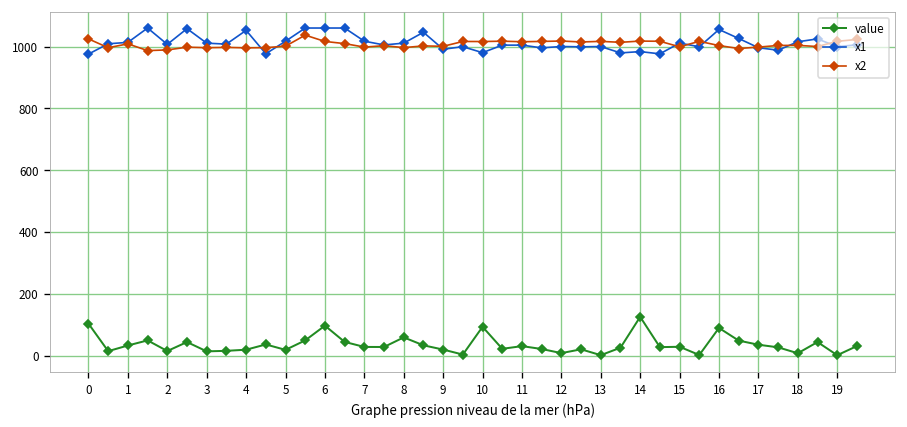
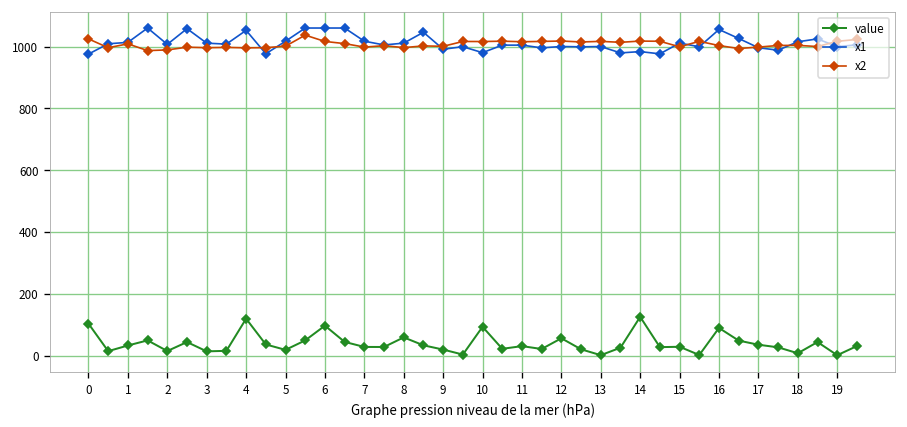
  {
    "value": {
      "0": 100,
      "2": 20,
-     "4": 20,
+     "4": 120,
      "6": 100,
      "8": 60,
      "10": 90,
-     "12": 10,
+     "12": 60,
      "14": 130,
      "16": 90,
      "18": 10
    },
    "x1": {
      "0": 980,
      "2": 1010,
      "4": 1050,
      "6": 1060,
      "8": 1010,
      "10": 980,
      "12": 1000,
      "14": 980,
      "16": 1060,
      "18": 1020
    },
    "x2": {
      "0": 1020,
      "2": 990,
      "4": 1000,
      "6": 1020,
      "8": 1000,
      "10": 1020,
      "12": 1020,
      "14": 1020,
      "16": 1000,
      "18": 1000
    }
  }
